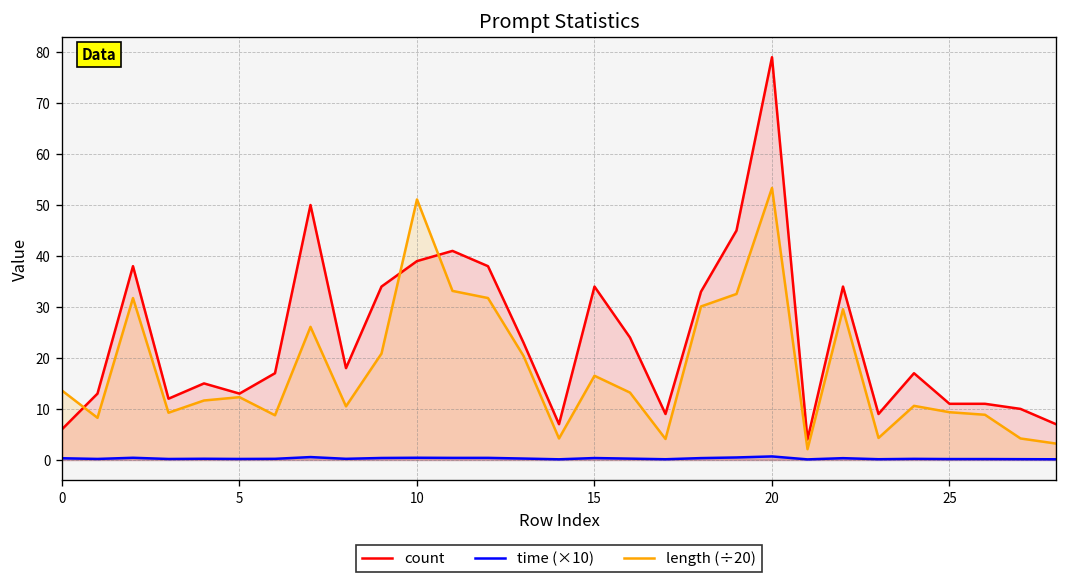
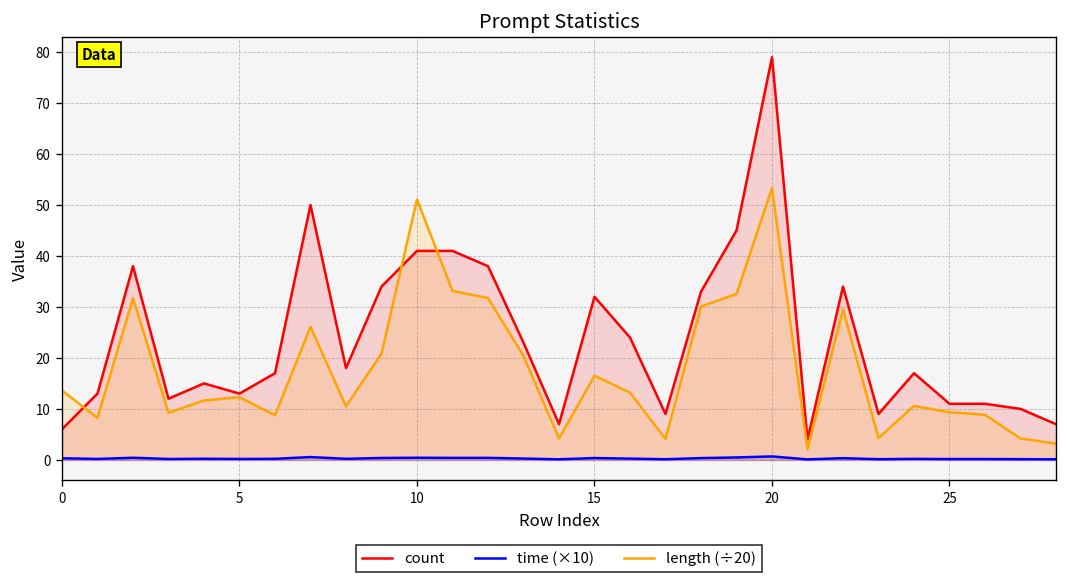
  {
    "count": {
      "0": 6,
      "5": 13,
-     "10": 39,
-     "15": 34,
+     "10": 41,
+     "15": 32,
      "20": 79,
      "25": 11
    },
    "time (×10)": {
      "0": 0,
      "5": 0,
      "10": 0,
      "15": 0,
      "20": 1,
      "25": 0
    },
    "length (÷20)": {
      "0": 14,
      "5": 12,
      "10": 51,
      "15": 17,
      "20": 53,
      "25": 9
    }
  }
